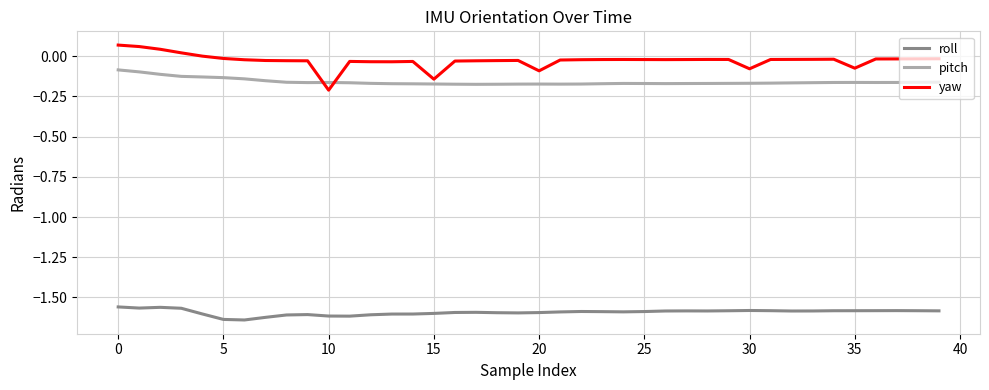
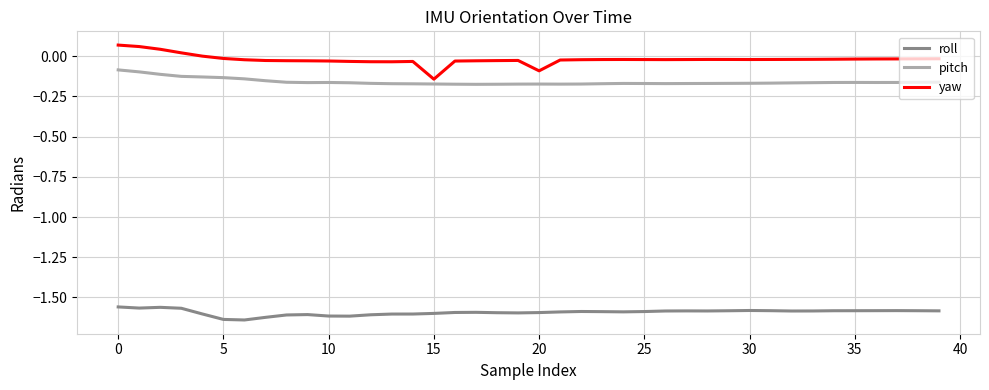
  {
    "yaw": {
      "0": 0.07,
      "5": -0.01,
-     "10": -0.21,
+     "10": -0.03,
      "15": -0.14,
      "20": -0.09,
      "25": -0.02,
-     "30": -0.08,
-     "35": -0.07
+     "30": -0.02,
+     "35": -0.02
    }
  }
